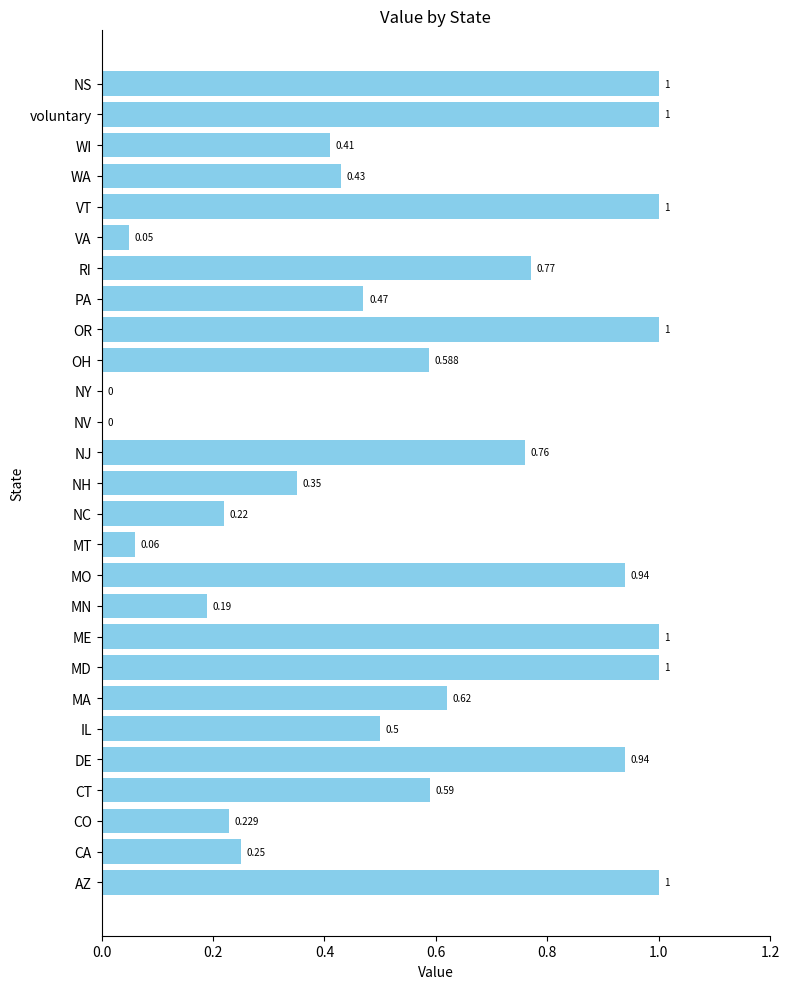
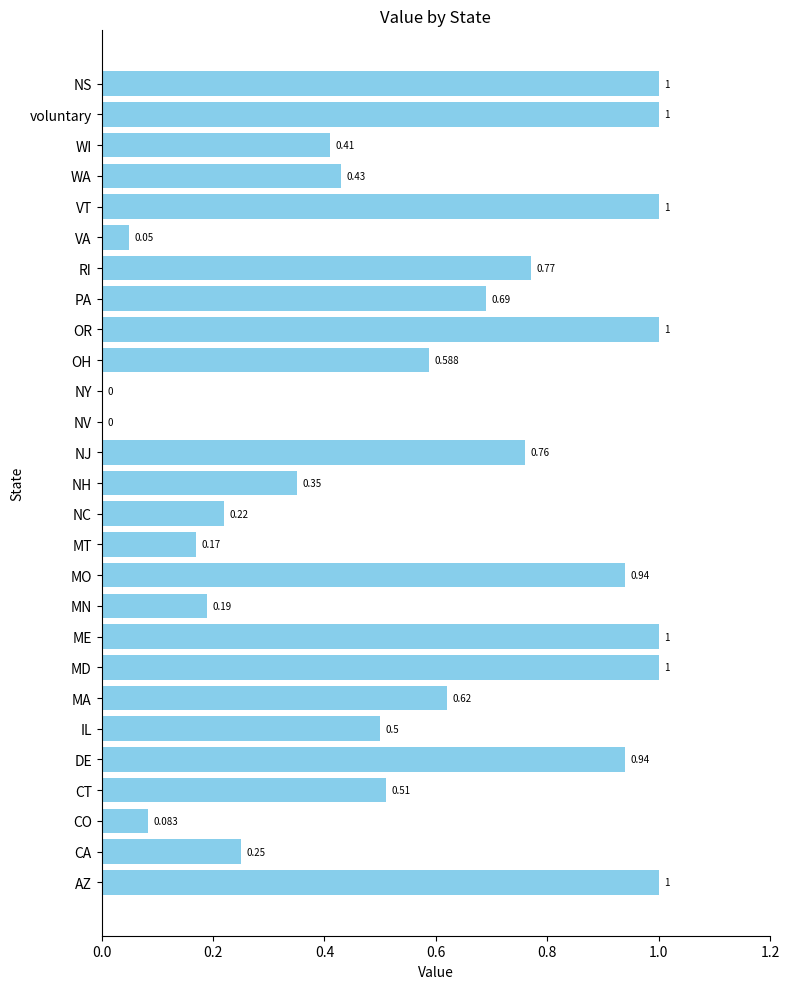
  {
    "NS": 1,
    "voluntary": 1,
    "WI": 0.41,
    "WA": 0.43,
    "VT": 1,
    "VA": 0.05,
    "RI": 0.77,
-   "PA": 0.47,
+   "PA": 0.69,
    "OR": 1,
    "OH": 0.588,
    "NY": 0,
    "NV": 0,
    "NJ": 0.76,
    "NH": 0.35,
    "NC": 0.22,
-   "MT": 0.06,
+   "MT": 0.17,
    "MO": 0.94,
    "MN": 0.19,
    "ME": 1,
    "MD": 1,
    "MA": 0.62,
    "IL": 0.5,
    "DE": 0.94,
-   "CT": 0.59,
-   "CO": 0.229,
+   "CT": 0.51,
+   "CO": 0.083,
    "CA": 0.25,
    "AZ": 1
  }
